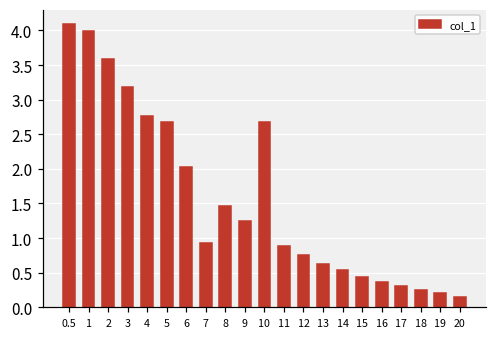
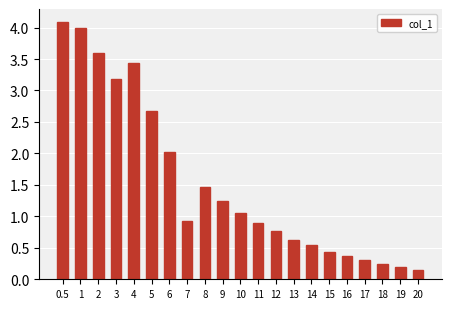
  {
    "0.5": 4.1,
    "1": 4.0,
    "2": 3.6,
    "3": 3.2,
-   "4": 2.8,
+   "4": 3.4,
    "5": 2.7,
    "6": 2.0,
    "7": 0.9,
    "8": 1.5,
    "9": 1.2,
-   "10": 2.7,
+   "10": 1.1,
    "11": 0.9,
    "12": 0.8,
    "13": 0.6,
    "14": 0.5,
    "15": 0.4,
    "16": 0.4,
    "17": 0.3,
    "18": 0.3,
    "19": 0.2,
    "20": 0.2
  }
